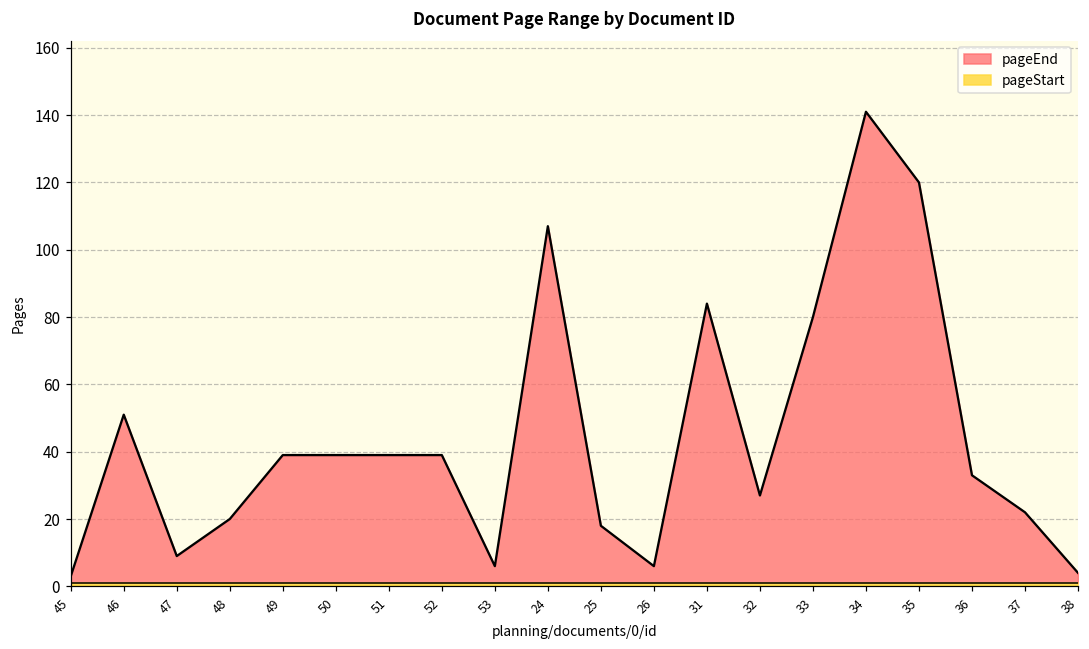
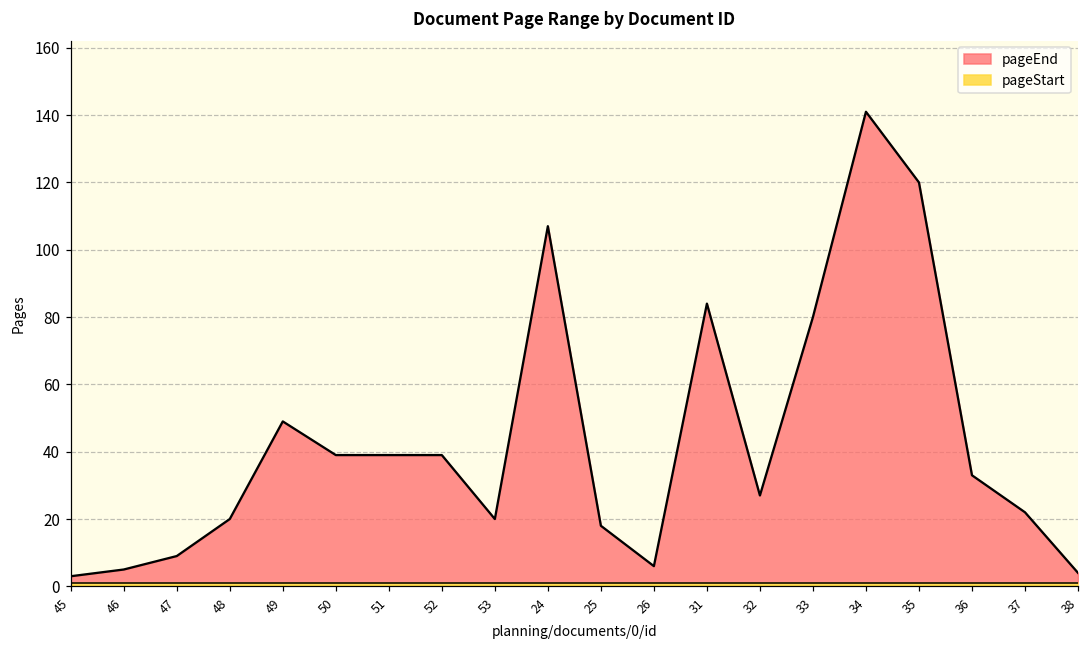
  {
    "pageEnd": {
      "45": 3,
-     "46": 51,
+     "46": 5,
      "47": 9,
      "48": 20,
-     "49": 39,
+     "49": 49,
      "50": 39,
      "51": 39,
      "52": 39,
-     "53": 6,
+     "53": 20,
      "24": 107,
      "25": 18,
      "26": 6,
      "31": 84,
      "32": 27,
      "33": 80,
      "34": 141,
      "35": 120,
      "36": 33,
      "37": 22,
      "38": 4
    },
    "pageStart": {
      "45": 1,
      "46": 1,
      "47": 1,
      "48": 1,
      "49": 1,
      "50": 1,
      "51": 1,
      "52": 1,
      "53": 1,
      "24": 1,
      "25": 1,
      "26": 1,
      "31": 1,
      "32": 1,
      "33": 1,
      "34": 1,
      "35": 1,
      "36": 1,
      "37": 1,
      "38": 1
    }
  }
